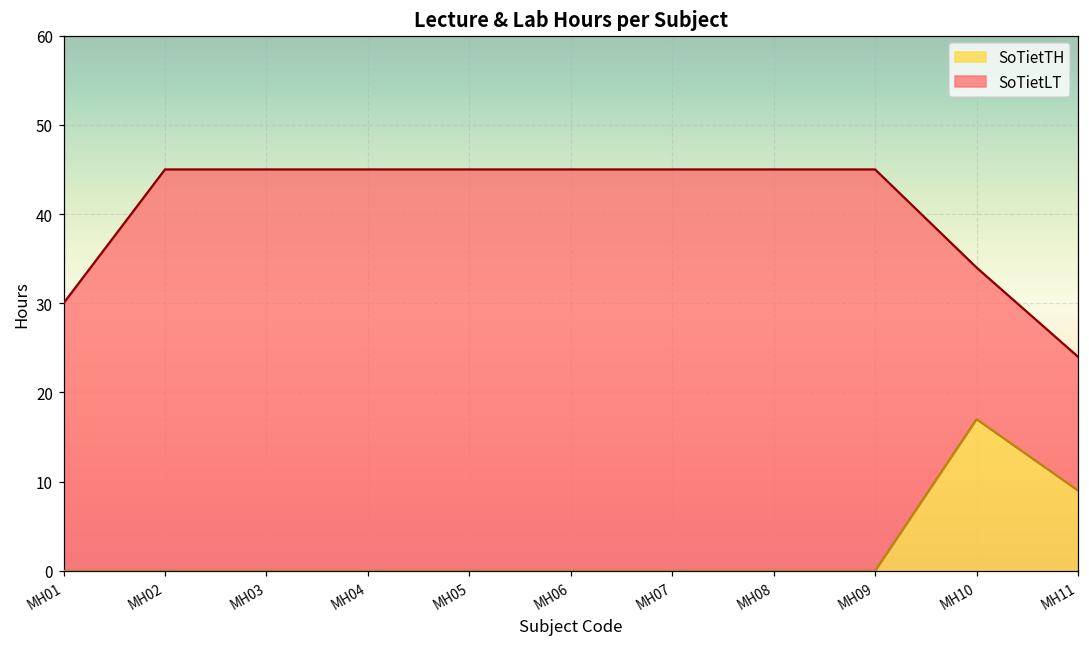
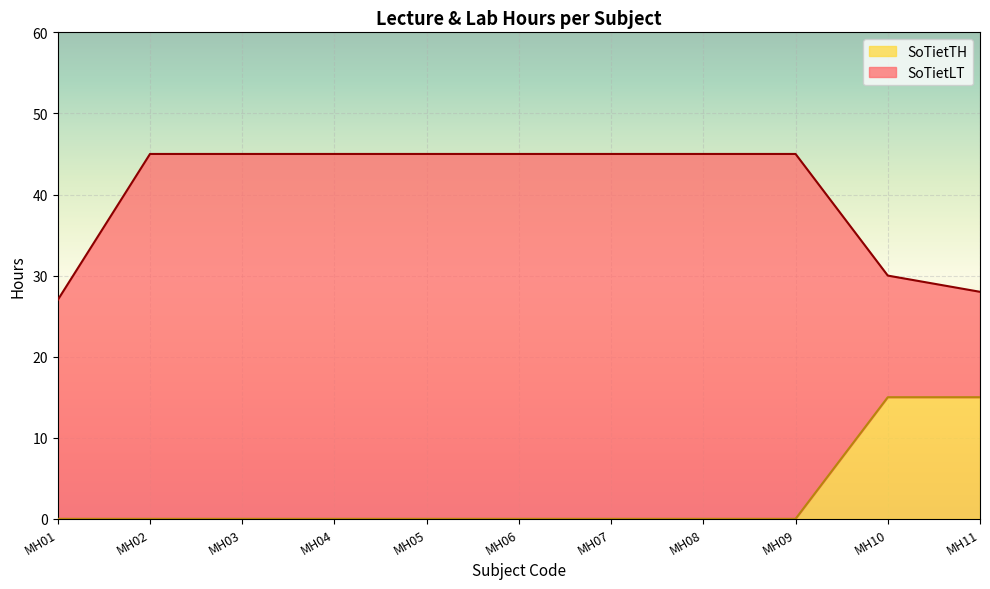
  {
    "SoTietTH": {
      "MH01": 0,
      "MH02": 0,
      "MH03": 0,
      "MH04": 0,
      "MH05": 0,
      "MH06": 0,
      "MH07": 0,
      "MH08": 0,
      "MH09": 0,
-     "MH10": 17,
-     "MH11": 9
+     "MH10": 15,
+     "MH11": 15
    },
    "SoTietLT": {
-     "MH01": 30,
+     "MH01": 27,
      "MH02": 45,
      "MH03": 45,
      "MH04": 45,
      "MH05": 45,
      "MH06": 45,
      "MH07": 45,
      "MH08": 45,
      "MH09": 45,
-     "MH10": 17,
-     "MH11": 15
+     "MH10": 15,
+     "MH11": 13
    }
  }
